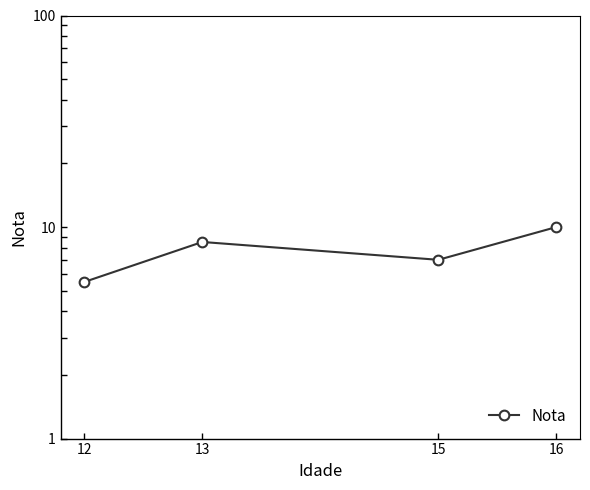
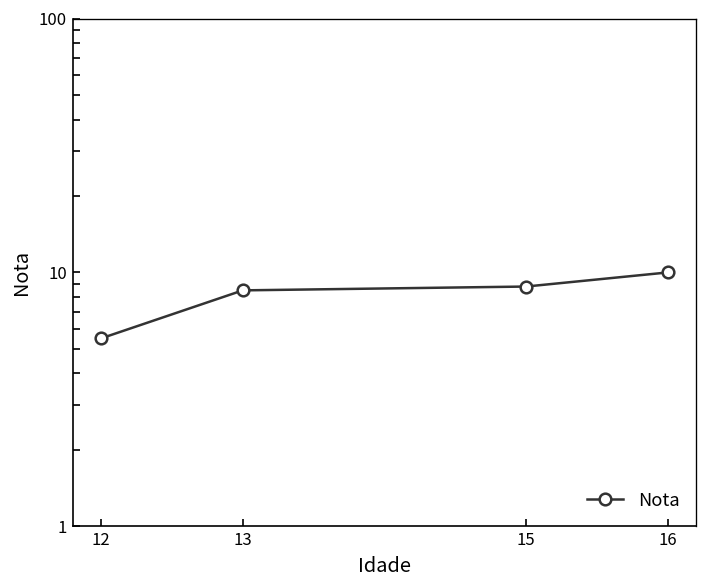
  {
    "12": 5.5,
    "13": 8.5,
-   "15": 7.0,
+   "15": 8.8,
    "16": 10
  }
